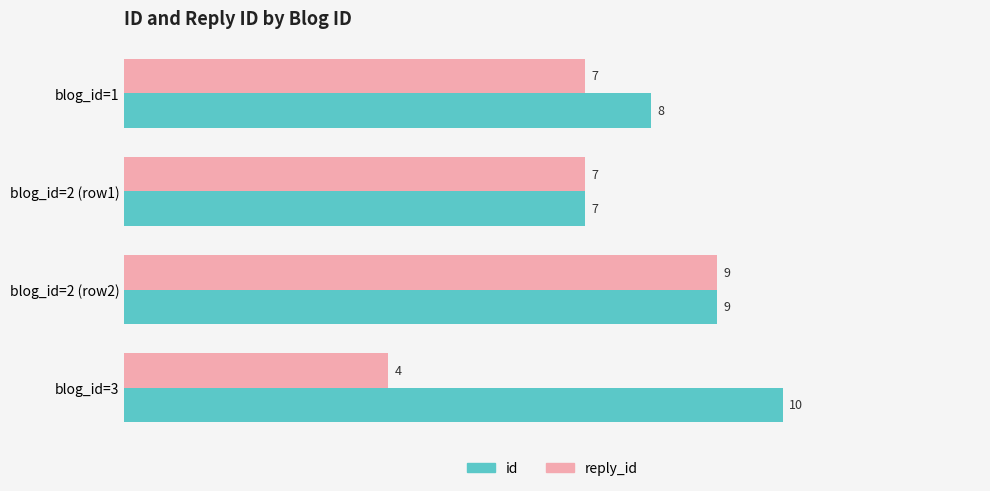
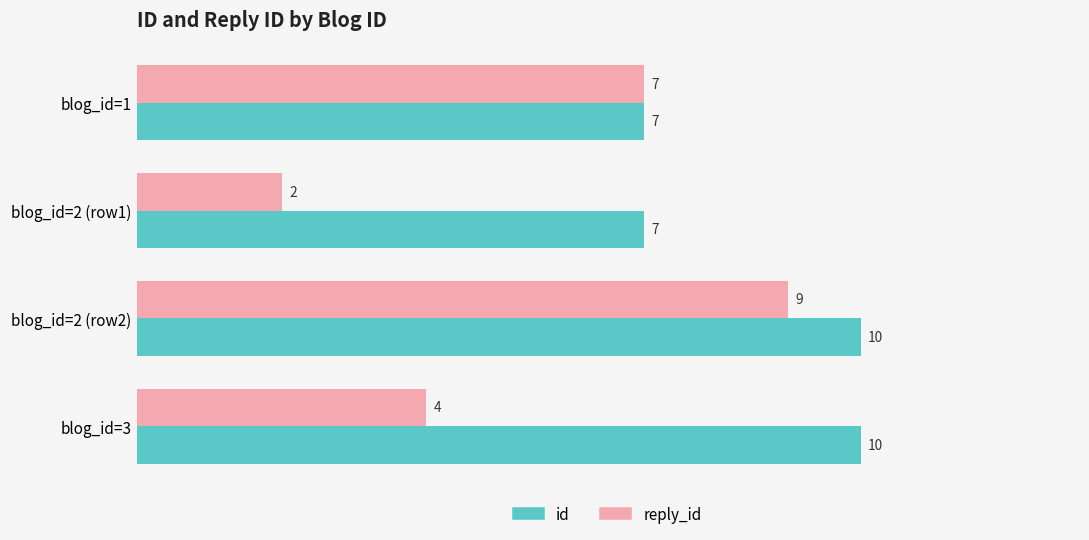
  {
    "id": {
-     "blog_id=1": 8,
+     "blog_id=1": 7,
      "blog_id=2 (row1)": 7,
-     "blog_id=2 (row2)": 9,
+     "blog_id=2 (row2)": 10,
      "blog_id=3": 10
    },
    "reply_id": {
      "blog_id=1": 7,
-     "blog_id=2 (row1)": 7,
+     "blog_id=2 (row1)": 2,
      "blog_id=2 (row2)": 9,
      "blog_id=3": 4
    }
  }
